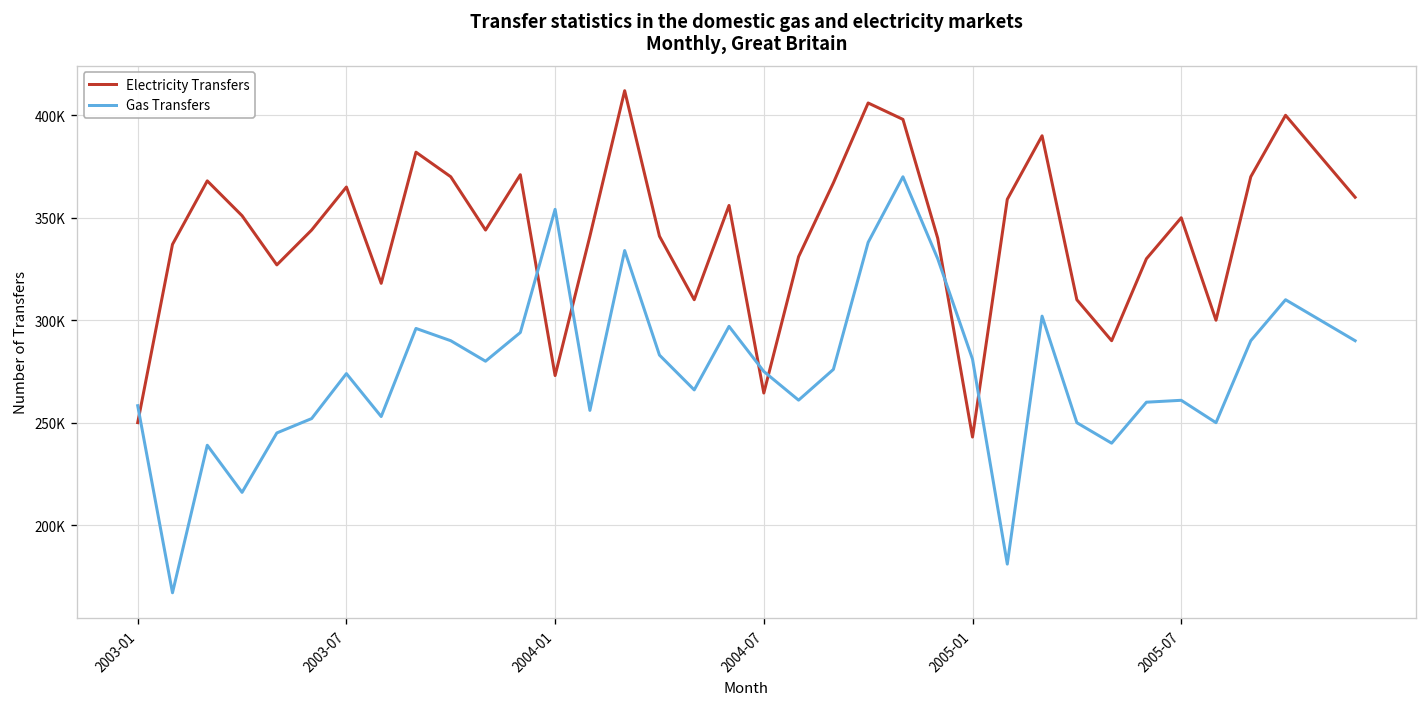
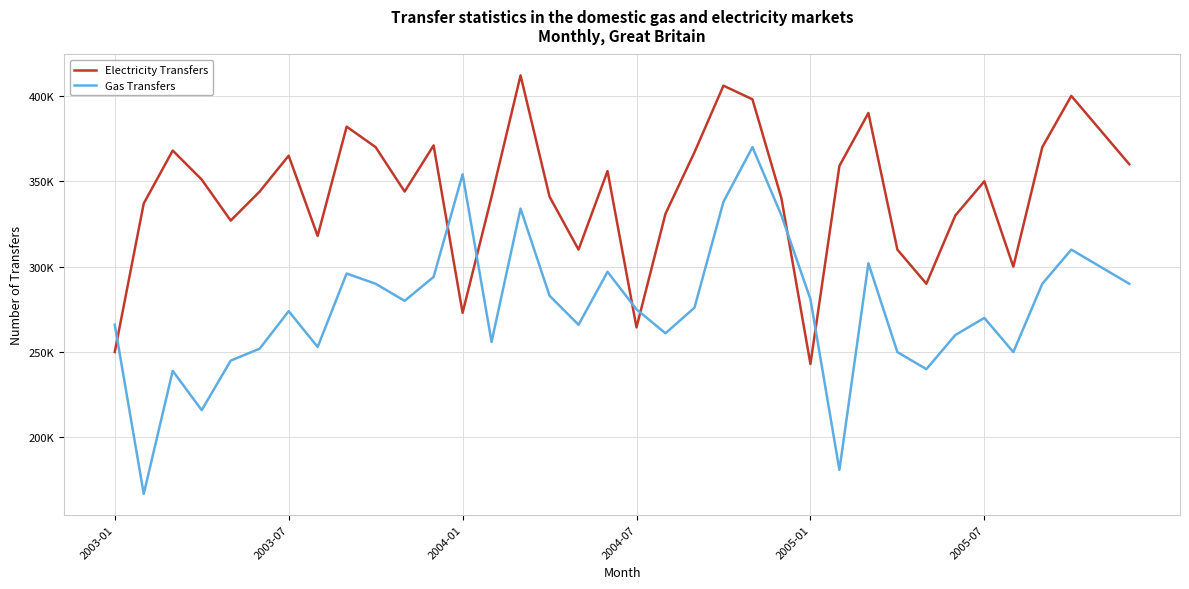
  {
    "Electricity Transfers": {
      "2003-01": 250000,
      "2003-07": 365000,
      "2004-01": 273000,
      "2004-07": 264000,
      "2005-01": 243000,
      "2005-07": 350000
    },
    "Gas Transfers": {
-     "2003-01": 258000,
+     "2003-01": 266000,
      "2003-07": 274000,
      "2004-01": 354000,
      "2004-07": 275000,
      "2005-01": 281000,
-     "2005-07": 261000
+     "2005-07": 270000
    }
  }
